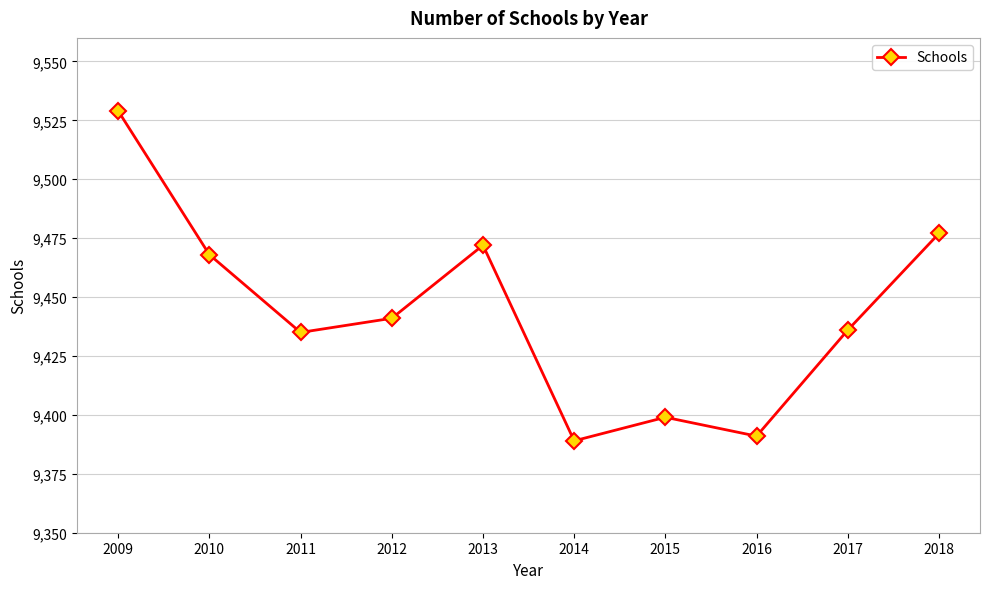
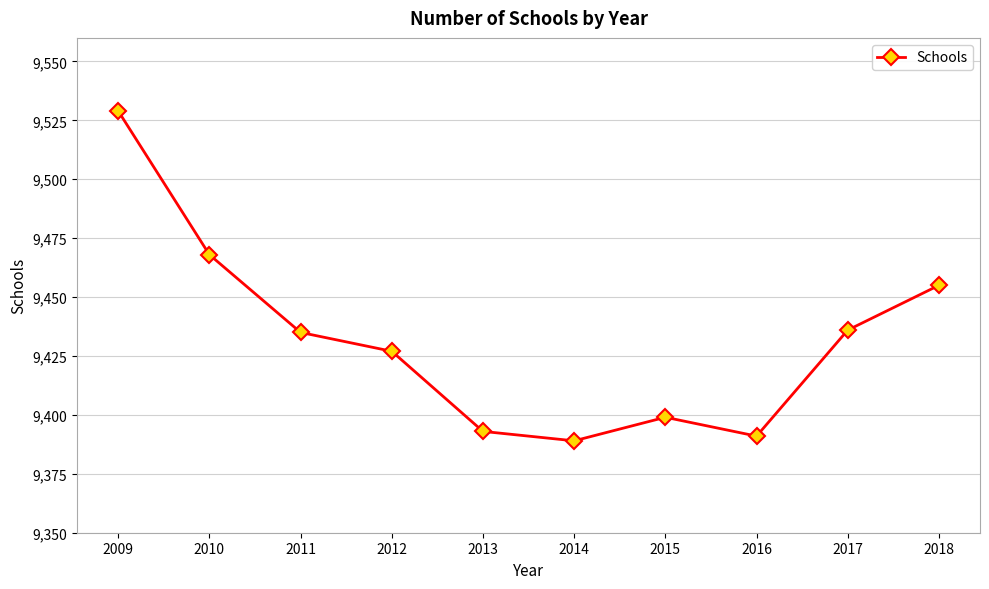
  {
    "2009": "9,529",
    "2010": "9,468",
    "2011": "9,435",
-   "2012": "9,441",
-   "2013": "9,472",
+   "2012": "9,427",
+   "2013": "9,393",
    "2014": "9,389",
    "2015": "9,399",
    "2016": "9,391",
    "2017": "9,436",
-   "2018": "9,477"
+   "2018": "9,455"
  }
